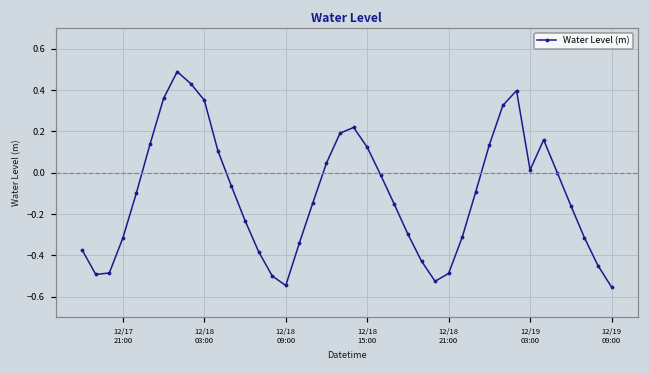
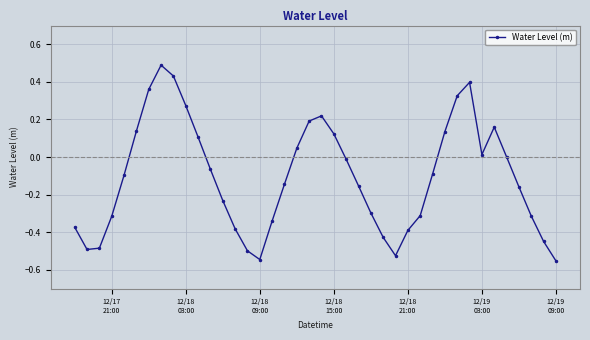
  {
    "12/17 21:00": -0.32,
-   "12/18 03:00": 0.35,
+   "12/18 03:00": 0.27,
    "12/18 09:00": -0.55,
    "12/18 15:00": 0.12,
-   "12/18 21:00": -0.49,
+   "12/18 21:00": -0.39,
    "12/19 03:00": 0.01,
    "12/19 09:00": -0.55
  }
